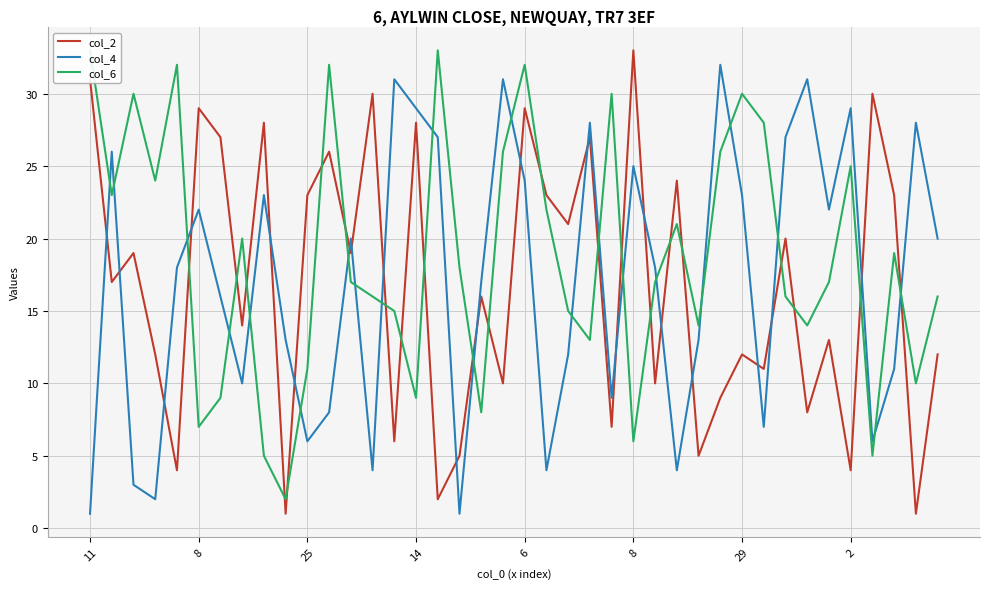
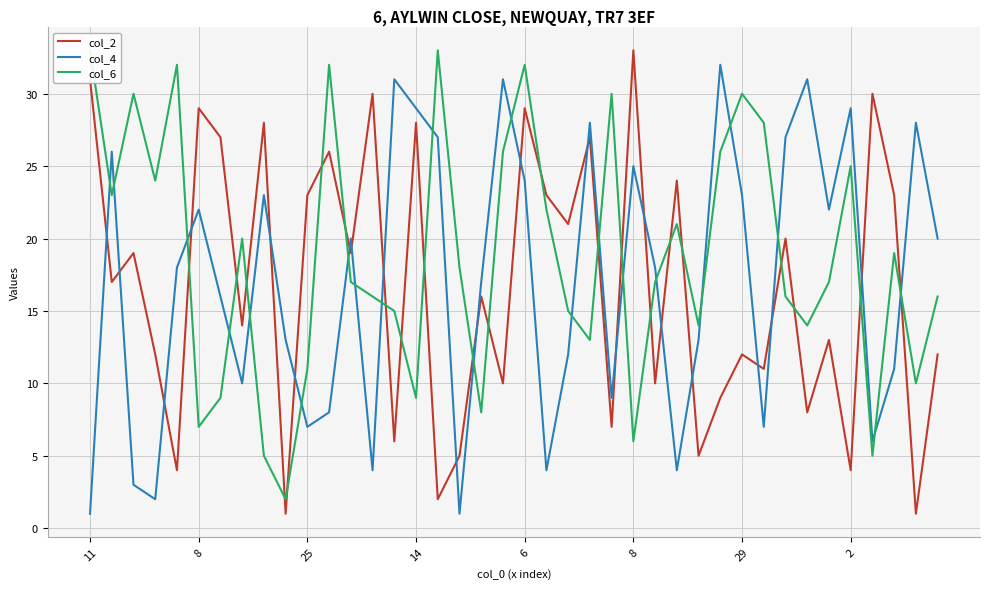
  {
    "col_2": {
      "25": 23
    },
    "col_4": {
-     "25": 6
+     "25": 7
    },
    "col_6": {
      "25": 11
    }
  }
